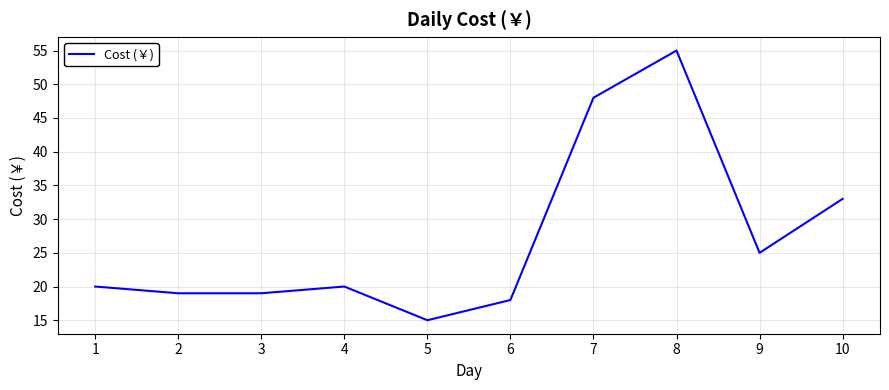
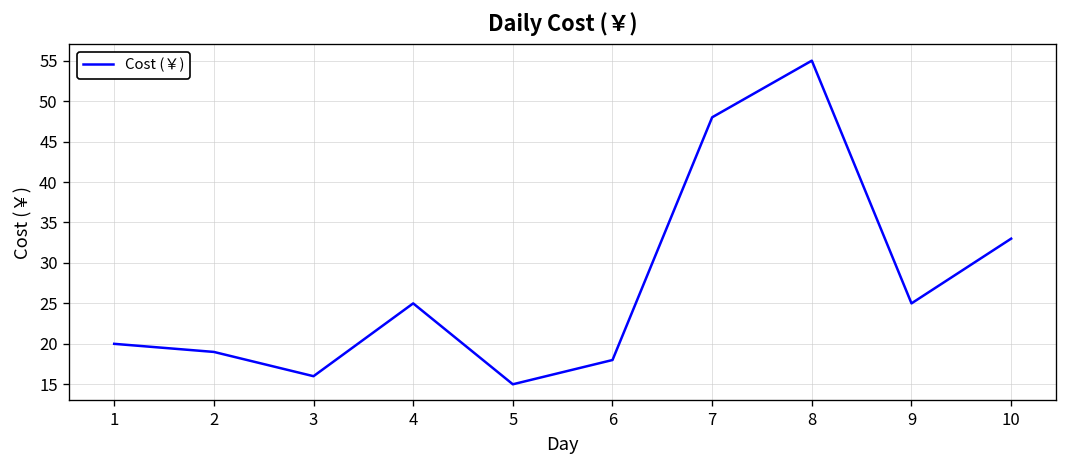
  {
    "1": 20,
    "2": 19,
-   "3": 19,
-   "4": 20,
+   "3": 16,
+   "4": 25,
    "5": 15,
    "6": 18,
    "7": 48,
    "8": 55,
    "9": 25,
    "10": 33
  }
